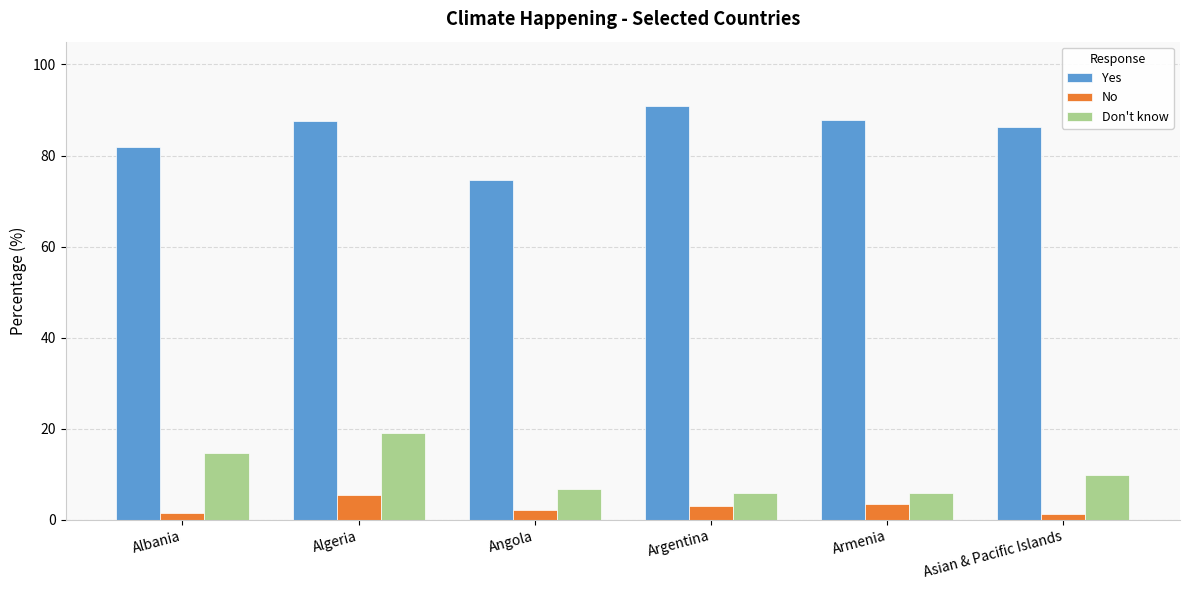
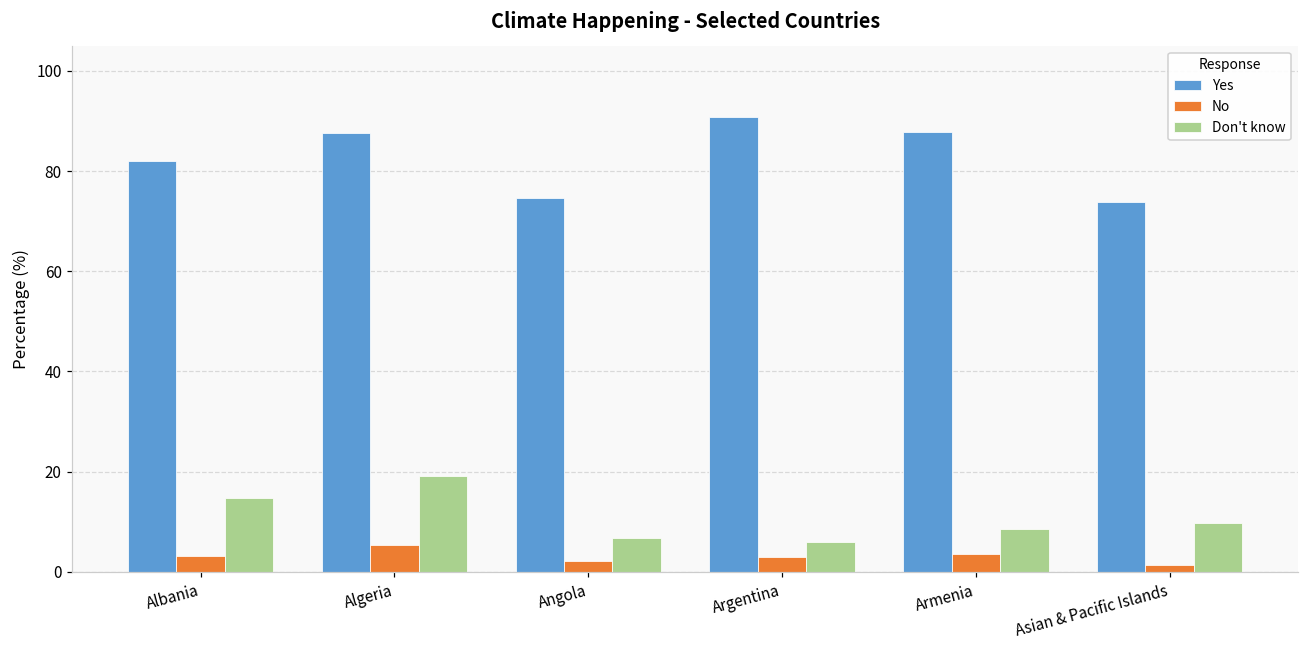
  {
    "Yes": {
      "Albania": 82,
      "Algeria": 88,
      "Angola": 75,
      "Argentina": 91,
      "Armenia": 88,
-     "Asian & Pacific Islands": 86
+     "Asian & Pacific Islands": 74
    },
    "No": {
-     "Albania": 1,
+     "Albania": 3,
      "Algeria": 5,
      "Angola": 2,
      "Argentina": 3,
      "Armenia": 4,
      "Asian & Pacific Islands": 1
    },
    "Don't know": {
      "Albania": 15,
      "Algeria": 19,
      "Angola": 7,
      "Argentina": 6,
-     "Armenia": 6,
+     "Armenia": 8,
      "Asian & Pacific Islands": 10
    }
  }
